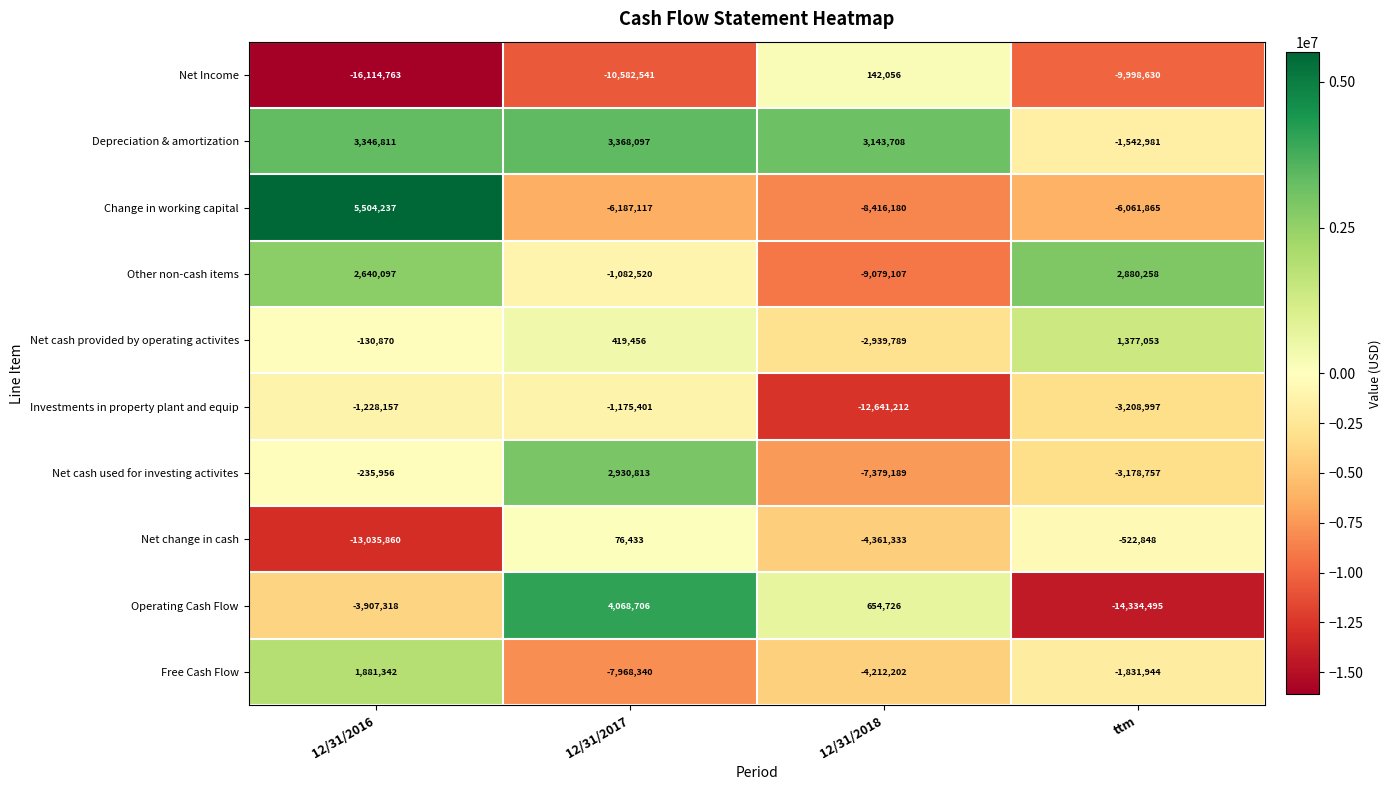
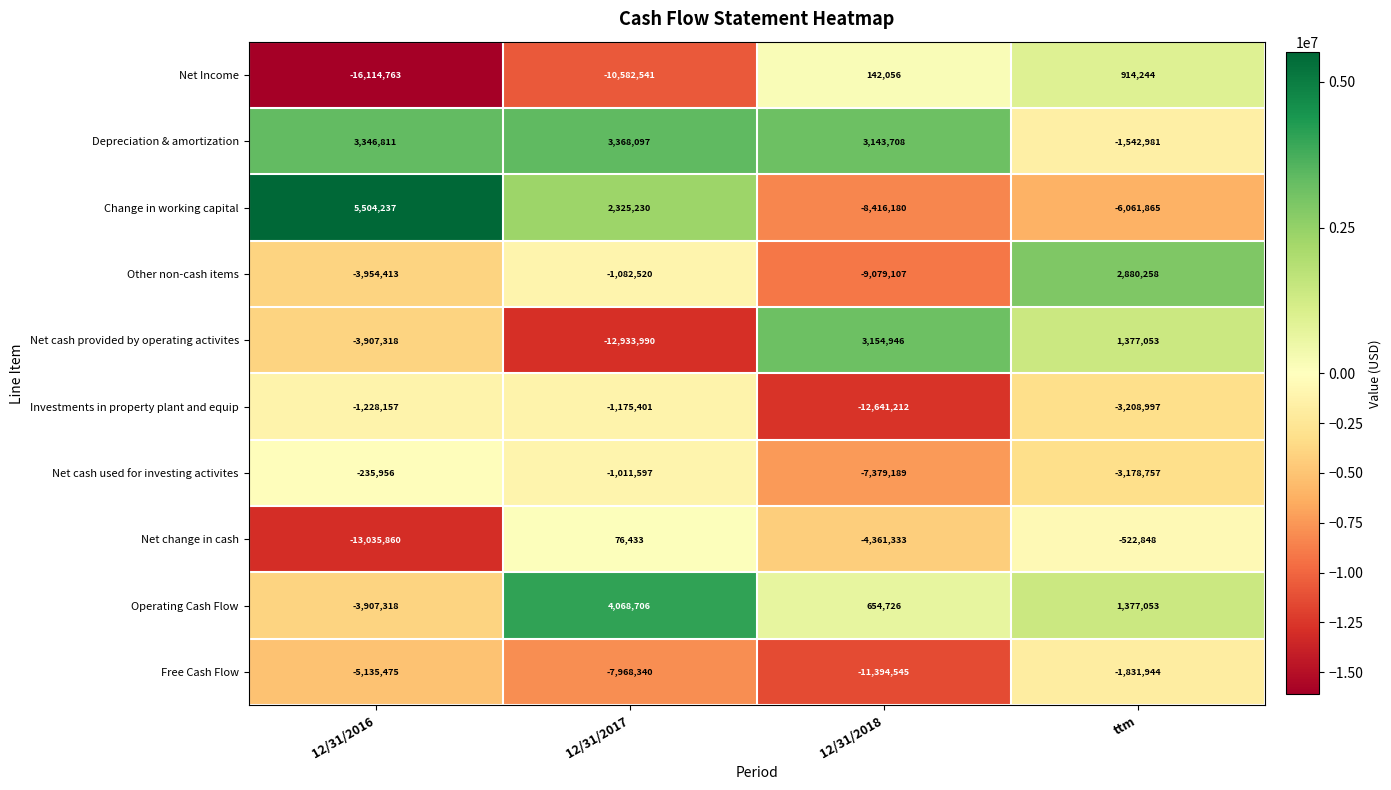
  {
    "Net Income": {
      "12/31/2016": "-16,114,763",
      "12/31/2017": "-10,582,541",
      "12/31/2018": "142,056",
-     "ttm": "-9,998,630"
+     "ttm": "914,244"
    },
    "Depreciation & amortization": {
      "12/31/2016": "3,346,811",
      "12/31/2017": "3,368,097",
      "12/31/2018": "3,143,708",
      "ttm": "-1,542,981"
    },
    "Change in working capital": {
      "12/31/2016": "5,504,237",
-     "12/31/2017": "-6,187,117",
+     "12/31/2017": "2,325,230",
      "12/31/2018": "-8,416,180",
      "ttm": "-6,061,865"
    },
    "Other non-cash items": {
-     "12/31/2016": "2,640,097",
+     "12/31/2016": "-3,954,413",
      "12/31/2017": "-1,082,520",
      "12/31/2018": "-9,079,107",
      "ttm": "2,880,258"
    },
    "Net cash provided by operating activites": {
-     "12/31/2016": "-130,870",
-     "12/31/2017": "419,456",
-     "12/31/2018": "-2,939,789",
+     "12/31/2016": "-3,907,318",
+     "12/31/2017": "-12,933,990",
+     "12/31/2018": "3,154,946",
      "ttm": "1,377,053"
    },
    "Investments in property plant and equip": {
      "12/31/2016": "-1,228,157",
      "12/31/2017": "-1,175,401",
      "12/31/2018": "-12,641,212",
      "ttm": "-3,208,997"
    },
    "Net cash used for investing activites": {
      "12/31/2016": "-235,956",
-     "12/31/2017": "2,930,813",
+     "12/31/2017": "-1,011,597",
      "12/31/2018": "-7,379,189",
      "ttm": "-3,178,757"
    },
    "Net change in cash": {
      "12/31/2016": "-13,035,860",
      "12/31/2017": "76,433",
      "12/31/2018": "-4,361,333",
      "ttm": "-522,848"
    },
    "Operating Cash Flow": {
      "12/31/2016": "-3,907,318",
      "12/31/2017": "4,068,706",
      "12/31/2018": "654,726",
-     "ttm": "-14,334,495"
+     "ttm": "1,377,053"
    },
    "Free Cash Flow": {
-     "12/31/2016": "1,881,342",
+     "12/31/2016": "-5,135,475",
      "12/31/2017": "-7,968,340",
-     "12/31/2018": "-4,212,202",
+     "12/31/2018": "-11,394,545",
      "ttm": "-1,831,944"
    }
  }
